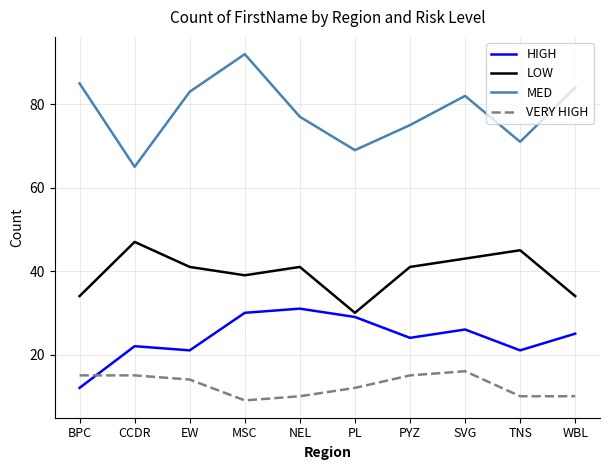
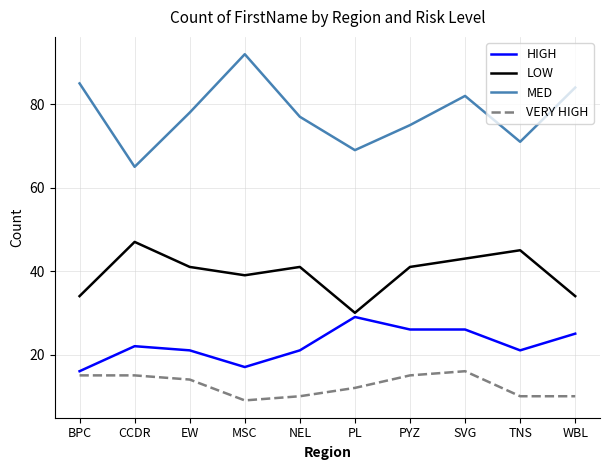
  {
    "HIGH": {
-     "BPC": 12,
+     "BPC": 16,
      "CCDR": 22,
      "EW": 21,
-     "MSC": 30,
-     "NEL": 31,
+     "MSC": 17,
+     "NEL": 21,
      "PL": 29,
-     "PYZ": 24,
+     "PYZ": 26,
      "SVG": 26,
      "TNS": 21,
      "WBL": 25
    },
    "LOW": {
      "BPC": 34,
      "CCDR": 47,
      "EW": 41,
      "MSC": 39,
      "NEL": 41,
      "PL": 30,
      "PYZ": 41,
      "SVG": 43,
      "TNS": 45,
      "WBL": 34
    },
    "MED": {
      "BPC": 85,
      "CCDR": 65,
-     "EW": 83,
+     "EW": 78,
      "MSC": 92,
      "NEL": 77,
      "PL": 69,
      "PYZ": 75,
      "SVG": 82,
      "TNS": 71
    },
    "VERY HIGH": {
      "BPC": 15,
      "CCDR": 15,
      "EW": 14,
      "MSC": 9,
      "NEL": 10,
      "PL": 12,
      "PYZ": 15,
      "SVG": 16,
      "TNS": 10,
      "WBL": 10
    }
  }
